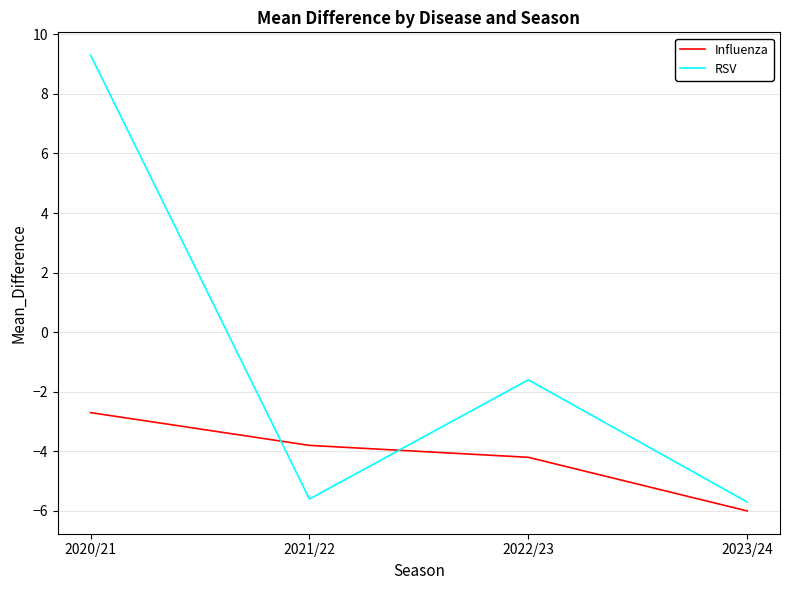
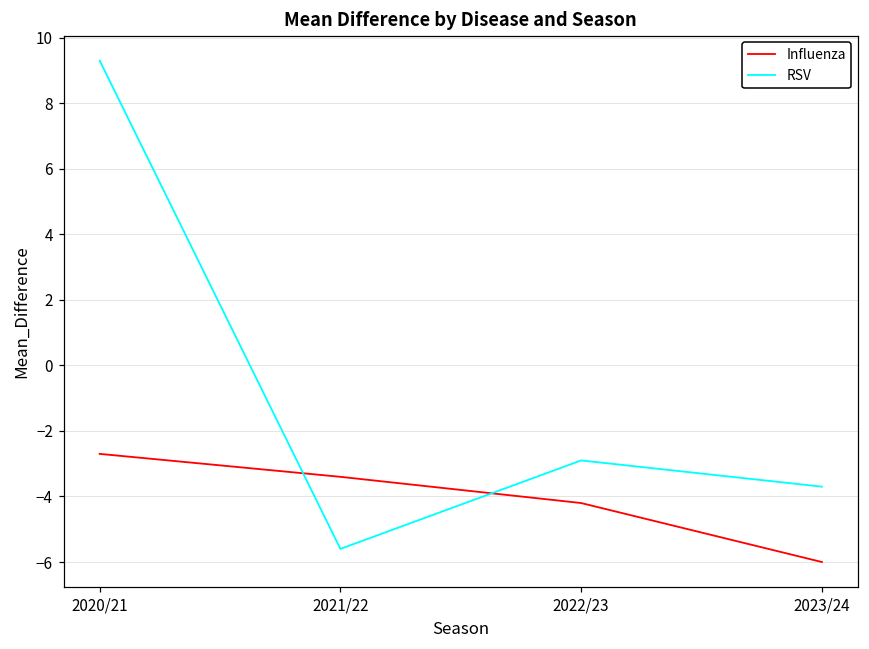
  {
    "Influenza": {
      "2020/21": -2.7,
-     "2021/22": -3.8,
+     "2021/22": -3.4,
      "2022/23": -4.2,
      "2023/24": -6.0
    },
    "RSV": {
      "2020/21": 9.3,
      "2021/22": -5.6,
-     "2022/23": -1.6,
-     "2023/24": -5.7
+     "2022/23": -2.9,
+     "2023/24": -3.7
    }
  }
